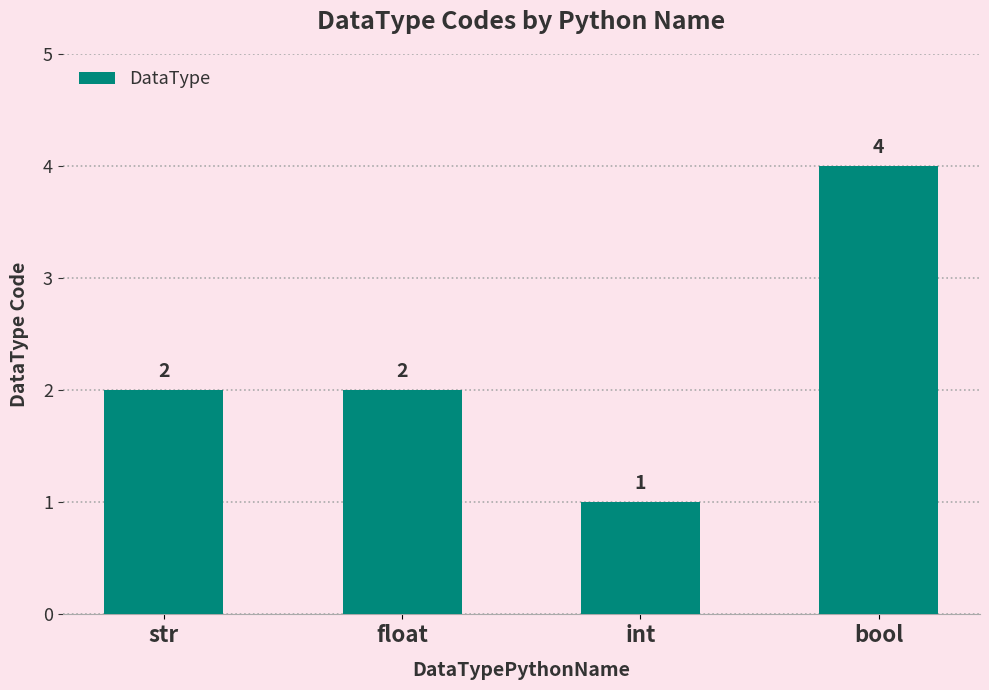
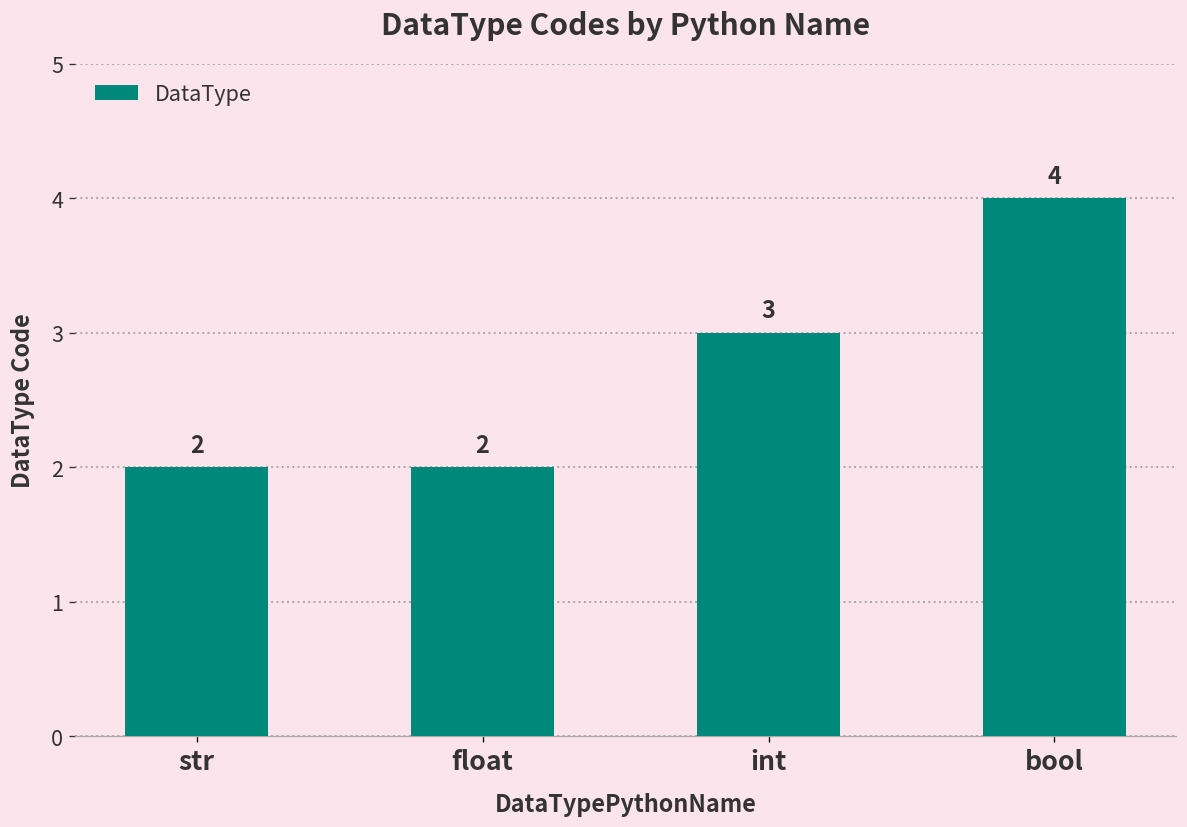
  {
    "str": 2,
    "float": 2,
-   "int": 1,
+   "int": 3,
    "bool": 4
  }
